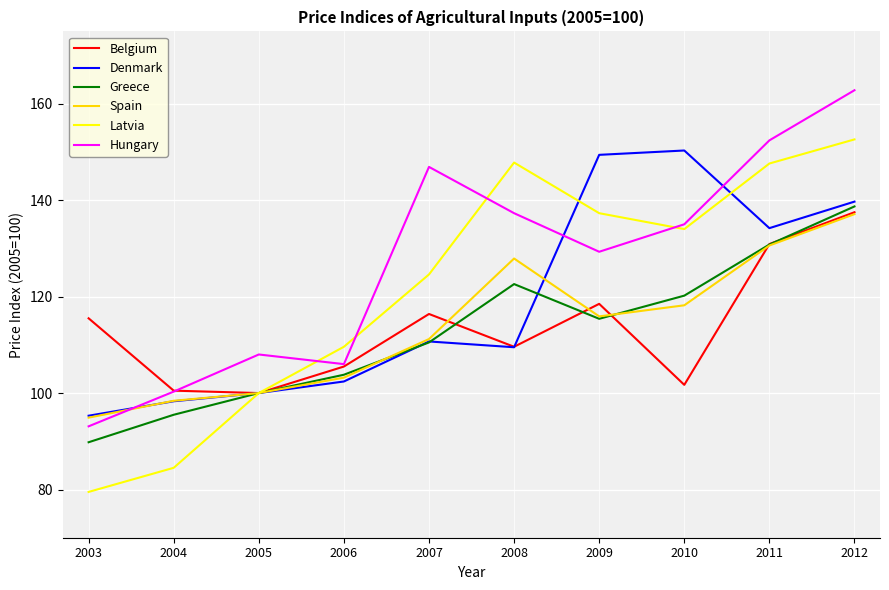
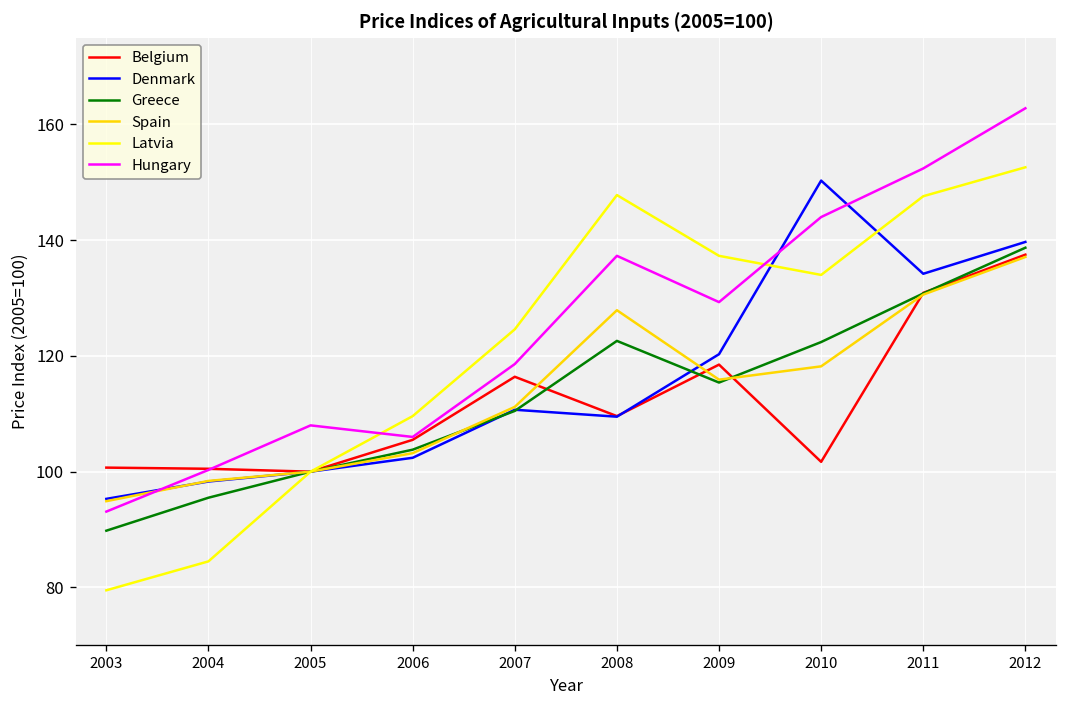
  {
    "Belgium": {
-     "2003": 116,
+     "2003": 101,
      "2007": 116,
      "2009": 119,
      "2010": 102
    },
    "Denmark": {
      "2006": 102,
-     "2009": 149,
+     "2009": 120,
      "2010": 150,
      "2011": 134,
      "2012": 140
    },
    "Greece": {
      "2003": 90,
      "2004": 96,
      "2006": 104,
      "2008": 123,
-     "2010": 120,
+     "2010": 122,
      "2012": 139
    },
    "Hungary": {
      "2003": 93,
      "2005": 108,
-     "2007": 147,
+     "2007": 119,
      "2008": 137,
      "2009": 129,
-     "2010": 135,
+     "2010": 144,
      "2011": 152,
      "2012": 163
    }
  }
